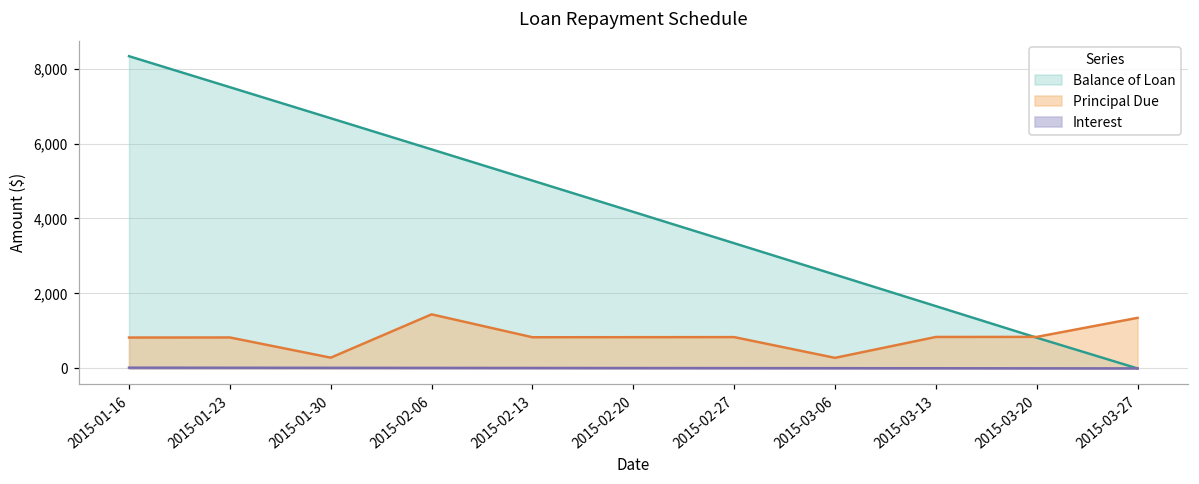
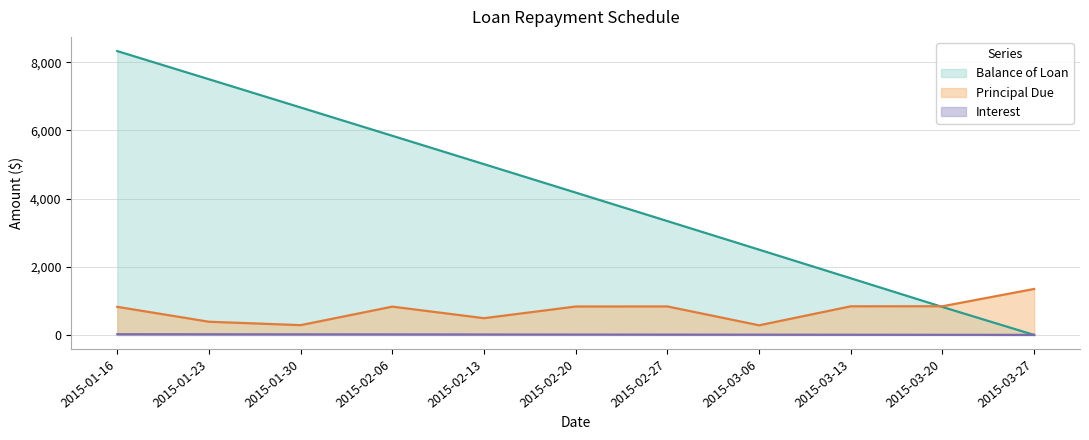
  {
    "Principal Due": {
      "2015-01-16": "800",
-     "2015-01-23": "800",
+     "2015-01-23": "400",
      "2015-01-30": "300",
-     "2015-02-06": "1,400",
-     "2015-02-13": "800",
+     "2015-02-06": "800",
+     "2015-02-13": "500",
      "2015-02-20": "800",
      "2015-02-27": "800",
      "2015-03-06": "300",
      "2015-03-13": "800",
      "2015-03-27": "1,300"
    }
  }
